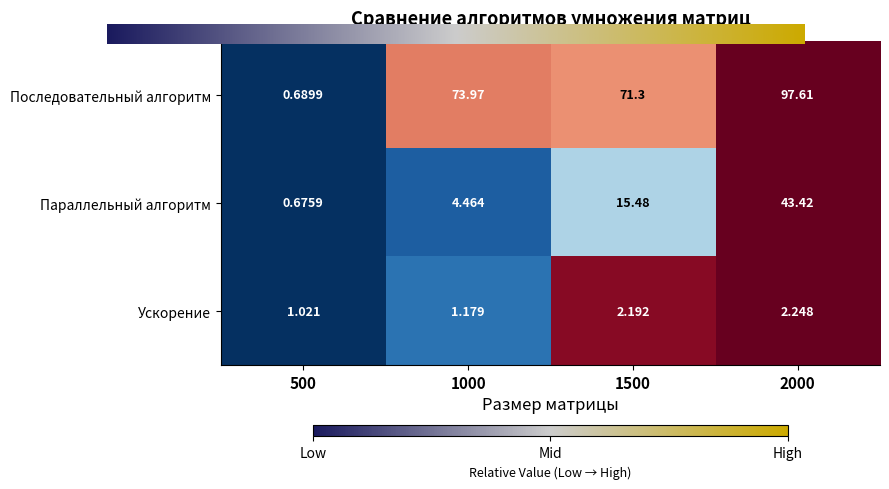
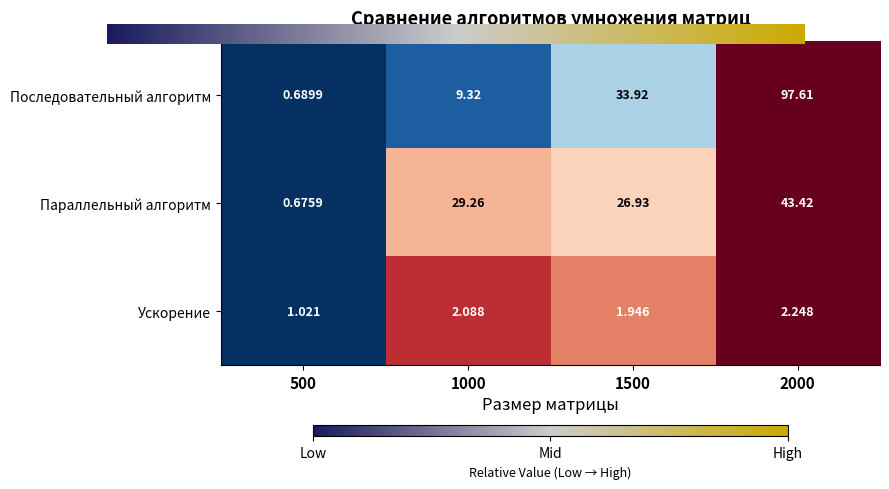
  {
    "Последовательный алгоритм": {
      "500": 0.6899,
-     "1000": 73.97,
-     "1500": 71.3,
+     "1000": 9.32,
+     "1500": 33.92,
      "2000": 97.61
    },
    "Параллельный алгоритм": {
      "500": 0.6759,
-     "1000": 4.464,
-     "1500": 15.48,
+     "1000": 29.26,
+     "1500": 26.93,
      "2000": 43.42
    },
    "Ускорение": {
      "500": 1.021,
-     "1000": 1.179,
-     "1500": 2.192,
+     "1000": 2.088,
+     "1500": 1.946,
      "2000": 2.248
    }
  }
